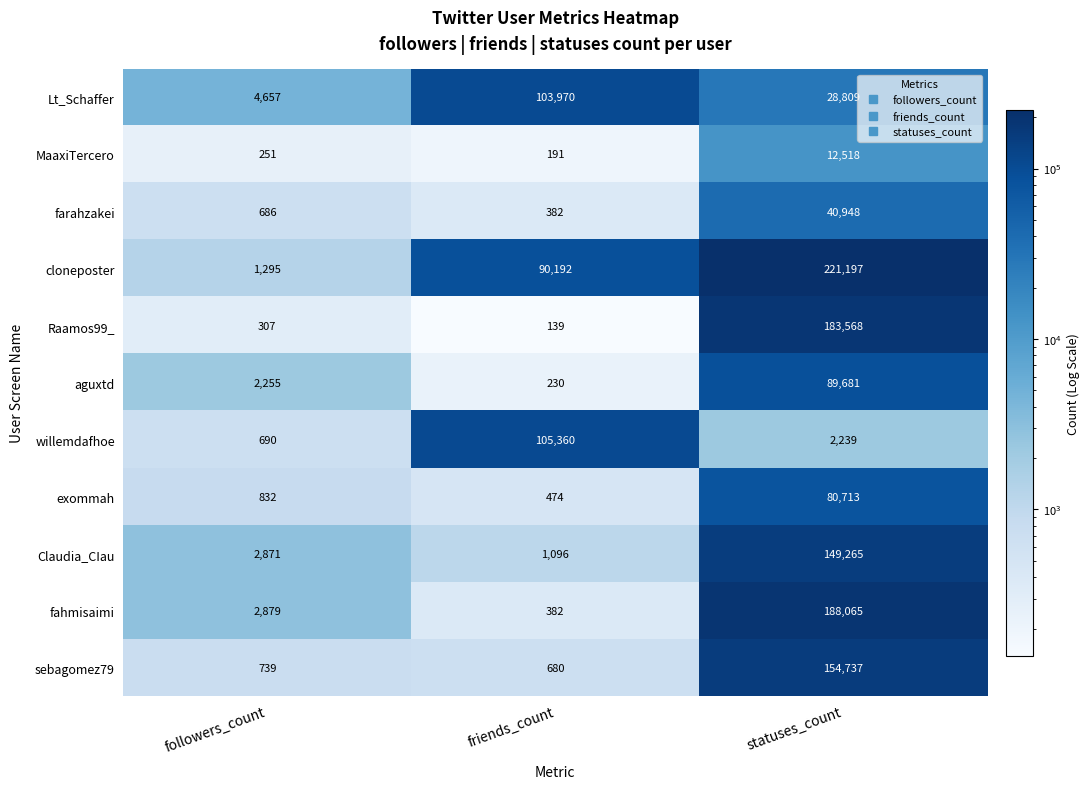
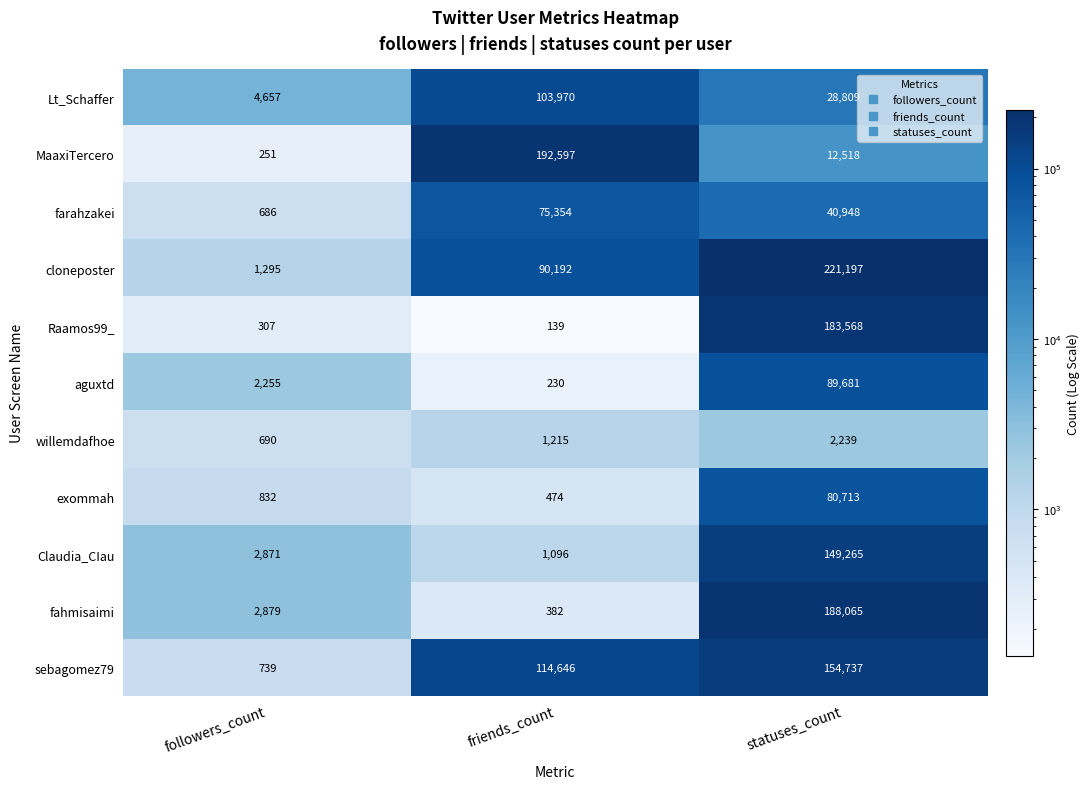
  {
    "Lt_Schaffer": {
      "followers_count": "4,657",
      "friends_count": "103,970"
    },
    "MaaxiTercero": {
      "followers_count": "251",
-     "friends_count": "191",
+     "friends_count": "192,597",
      "statuses_count": "12,518"
    },
    "farahzakei": {
      "followers_count": "686",
-     "friends_count": "382",
+     "friends_count": "75,354",
      "statuses_count": "40,948"
    },
    "cloneposter": {
      "followers_count": "1,295",
      "friends_count": "90,192",
      "statuses_count": "221,197"
    },
    "Raamos99_": {
      "followers_count": "307",
      "friends_count": "139",
      "statuses_count": "183,568"
    },
    "aguxtd": {
      "followers_count": "2,255",
      "friends_count": "230",
      "statuses_count": "89,681"
    },
    "willemdafhoe": {
      "followers_count": "690",
-     "friends_count": "105,360",
+     "friends_count": "1,215",
      "statuses_count": "2,239"
    },
    "exommah": {
      "followers_count": "832",
      "friends_count": "474",
      "statuses_count": "80,713"
    },
    "Claudia_CIau": {
      "followers_count": "2,871",
      "friends_count": "1,096",
      "statuses_count": "149,265"
    },
    "fahmisaimi": {
      "followers_count": "2,879",
      "friends_count": "382",
      "statuses_count": "188,065"
    },
    "sebagomez79": {
      "followers_count": "739",
-     "friends_count": "680",
+     "friends_count": "114,646",
      "statuses_count": "154,737"
    }
  }
